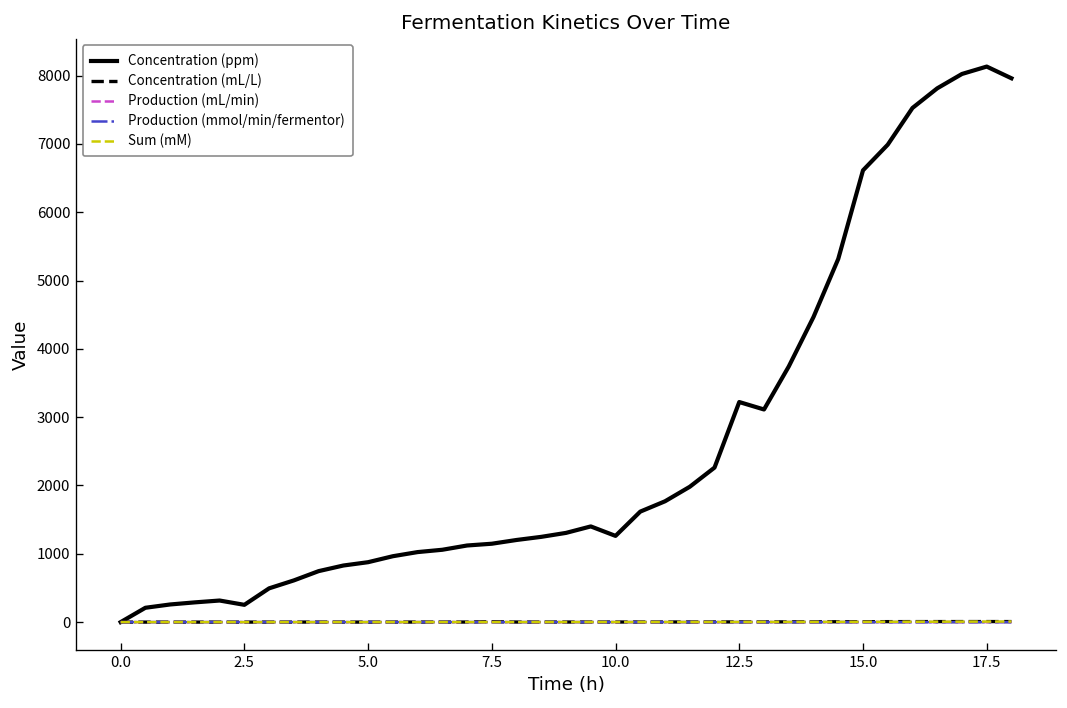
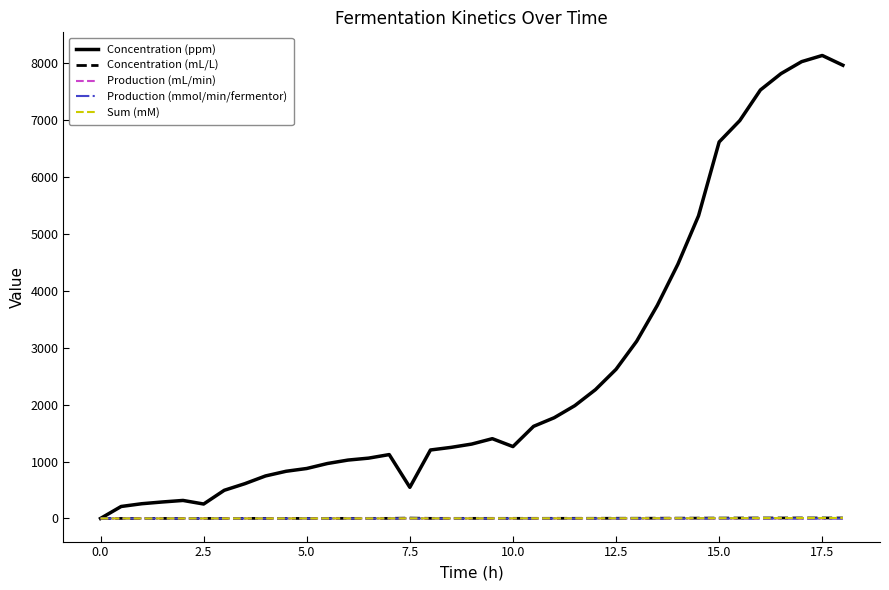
  {
    "Concentration (ppm)": {
      "2.5": 300,
      "5.0": 900,
-     "7.5": 1100,
+     "7.5": 500,
      "10.0": 1300,
-     "12.5": 3200,
+     "12.5": 2600,
      "15.0": 6600,
      "17.5": 8100
    },
    "Sum (mM)": {
      "2.5": 0,
      "5.0": 0,
      "7.5": 0,
      "10.0": 0,
      "12.5": 0,
      "15.0": 0,
      "17.5": 0
    }
  }
